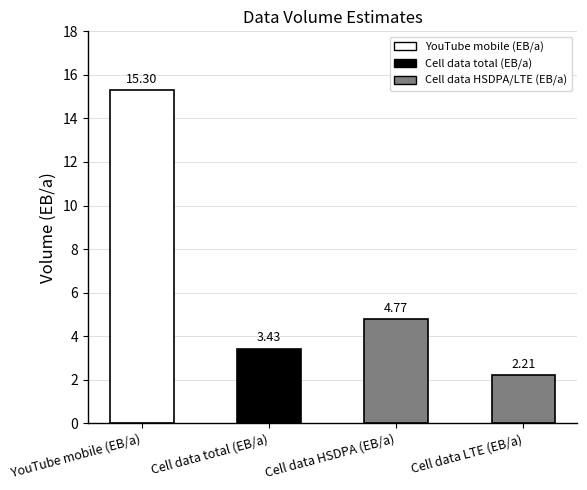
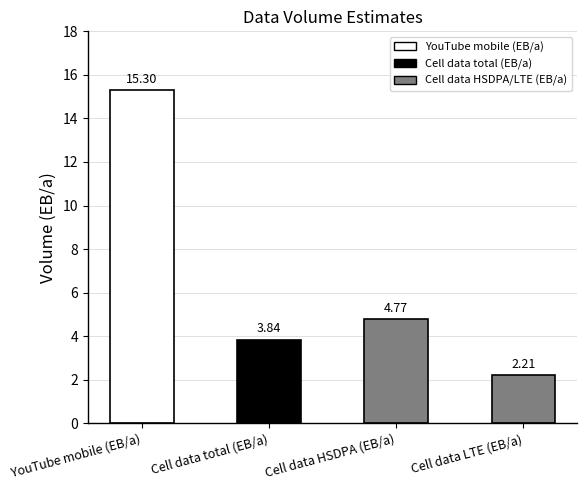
  {
    "YouTube mobile (EB/a)": 15.30,
-   "Cell data total (EB/a)": 3.43,
+   "Cell data total (EB/a)": 3.84,
    "Cell data HSDPA (EB/a)": 4.77,
    "Cell data LTE (EB/a)": 2.21
  }
